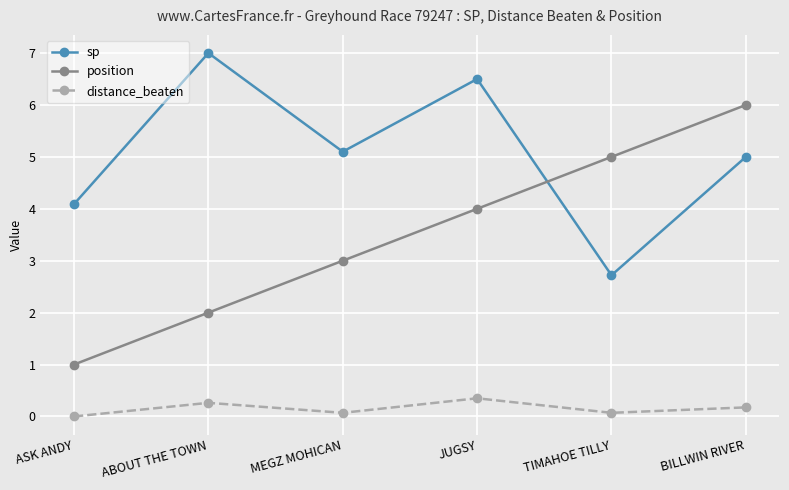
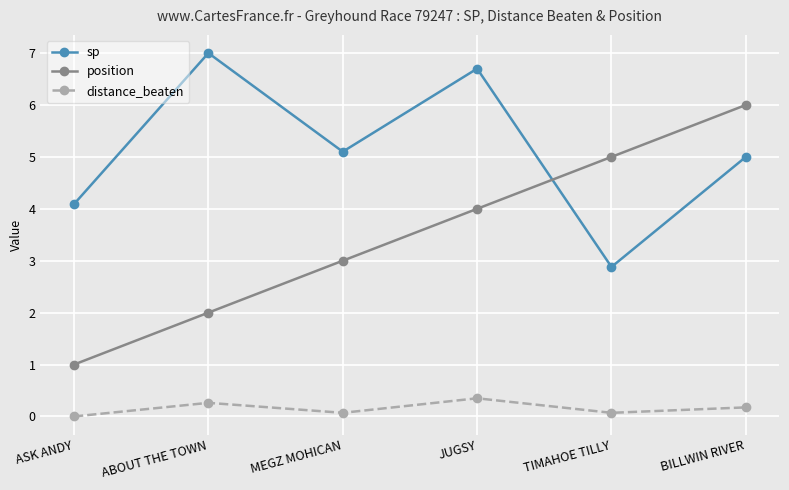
  {
    "sp": {
      "ASK ANDY": 4.1,
      "ABOUT THE TOWN": 7.0,
      "MEGZ MOHICAN": 5.1,
-     "JUGSY": 6.5,
-     "TIMAHOE TILLY": 2.7,
+     "JUGSY": 6.7,
+     "TIMAHOE TILLY": 2.9,
      "BILLWIN RIVER": 5.0
    }
  }
